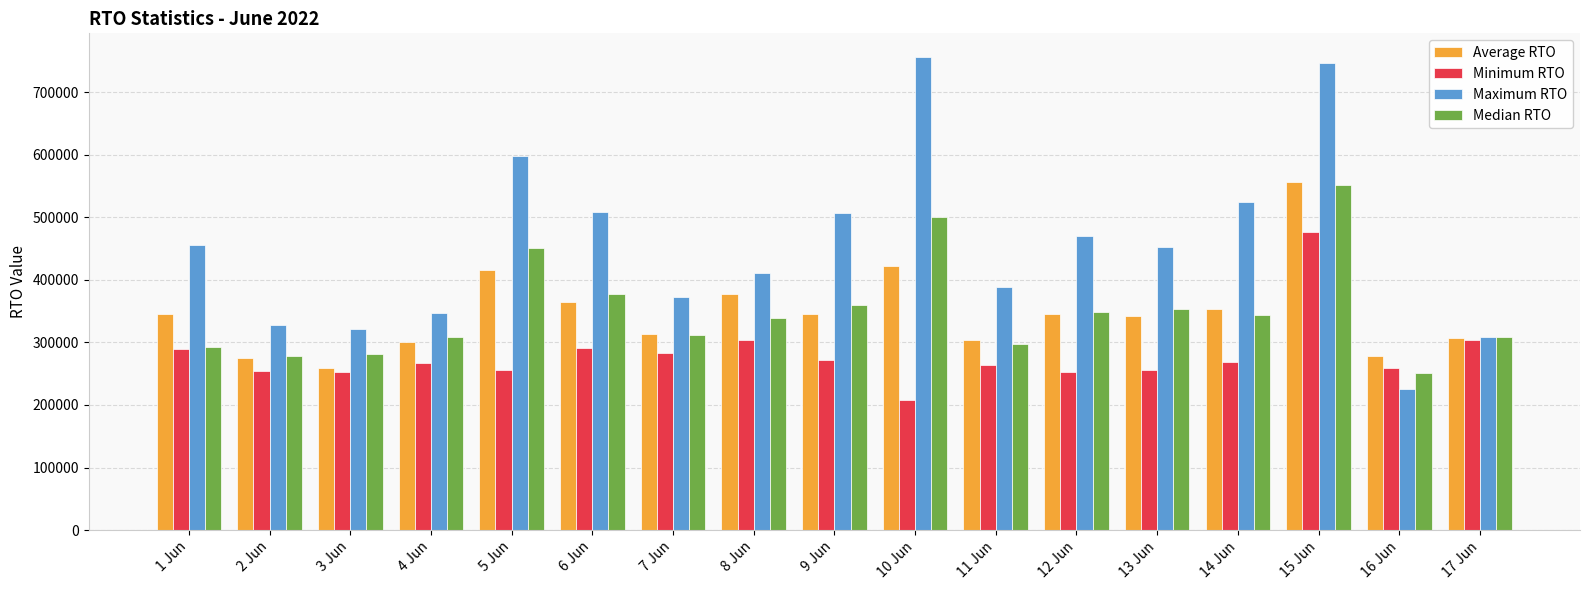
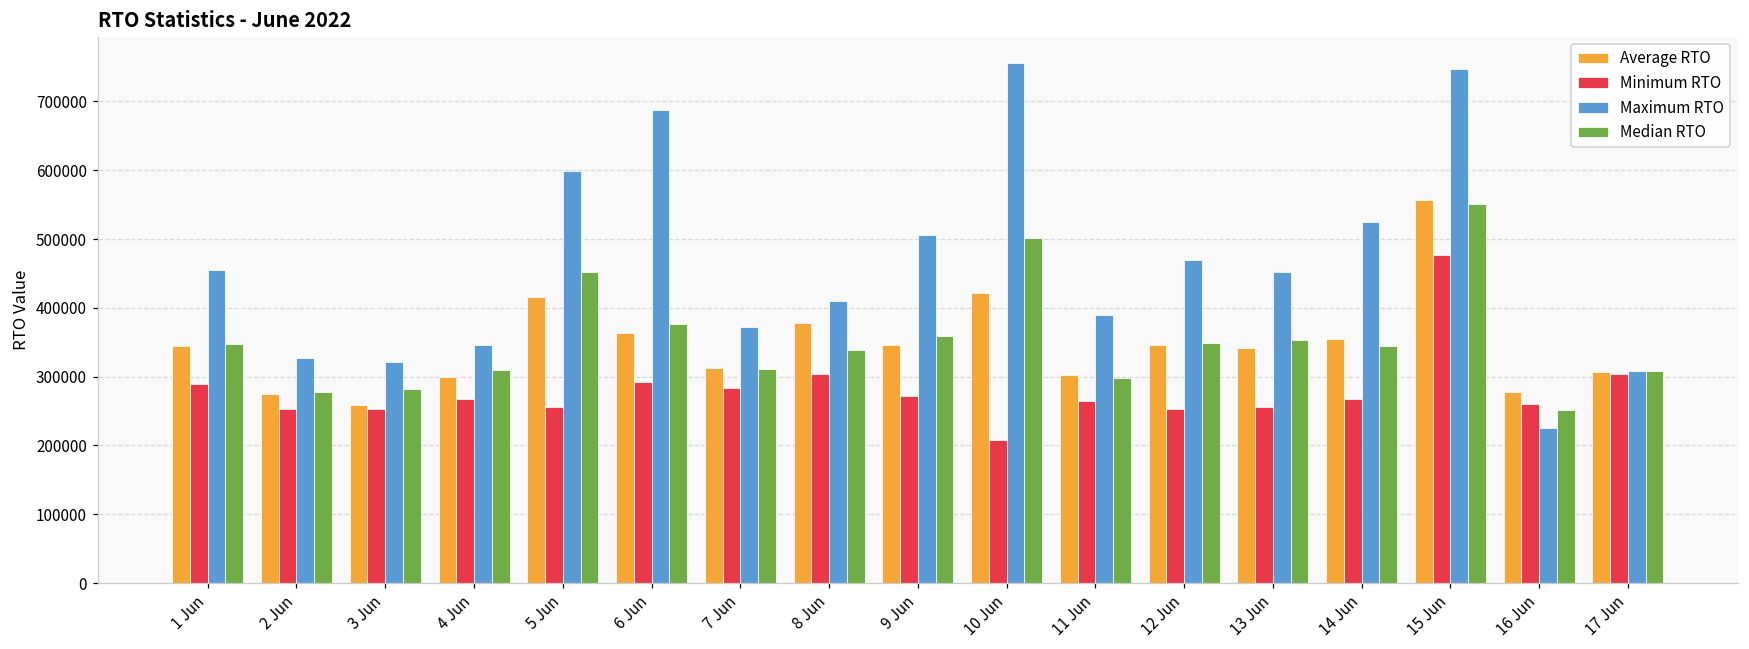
  {
    "Average RTO": {
      "1 Jun": 340000,
      "2 Jun": 280000,
      "3 Jun": 260000,
      "4 Jun": 300000,
      "5 Jun": 420000,
      "6 Jun": 360000,
      "7 Jun": 310000,
      "8 Jun": 380000,
      "9 Jun": 350000,
      "10 Jun": 420000,
      "11 Jun": 300000,
      "12 Jun": 350000,
      "13 Jun": 340000,
      "14 Jun": 350000,
      "15 Jun": 560000,
      "16 Jun": 280000,
      "17 Jun": 310000
    },
    "Minimum RTO": {
      "1 Jun": 290000,
      "2 Jun": 250000,
      "3 Jun": 250000,
      "4 Jun": 270000,
      "5 Jun": 260000,
      "6 Jun": 290000,
      "7 Jun": 280000,
      "8 Jun": 300000,
      "9 Jun": 270000,
      "10 Jun": 210000,
      "11 Jun": 260000,
      "12 Jun": 250000,
      "13 Jun": 260000,
      "14 Jun": 270000,
      "15 Jun": 480000,
      "16 Jun": 260000,
      "17 Jun": 300000
    },
    "Maximum RTO": {
      "1 Jun": 460000,
      "2 Jun": 330000,
      "3 Jun": 320000,
      "4 Jun": 350000,
      "5 Jun": 600000,
-     "6 Jun": 510000,
+     "6 Jun": 690000,
      "7 Jun": 370000,
      "8 Jun": 410000,
      "9 Jun": 510000,
      "10 Jun": 760000,
      "11 Jun": 390000,
      "12 Jun": 470000,
      "13 Jun": 450000,
      "14 Jun": 520000,
      "15 Jun": 750000,
      "16 Jun": 230000,
      "17 Jun": 310000
    },
    "Median RTO": {
-     "1 Jun": 290000,
+     "1 Jun": 350000,
      "2 Jun": 280000,
      "3 Jun": 280000,
      "4 Jun": 310000,
      "5 Jun": 450000,
      "6 Jun": 380000,
      "7 Jun": 310000,
      "8 Jun": 340000,
      "9 Jun": 360000,
      "10 Jun": 500000,
      "11 Jun": 300000,
      "12 Jun": 350000,
      "13 Jun": 350000,
      "14 Jun": 340000,
      "15 Jun": 550000,
      "16 Jun": 250000,
      "17 Jun": 310000
    }
  }
